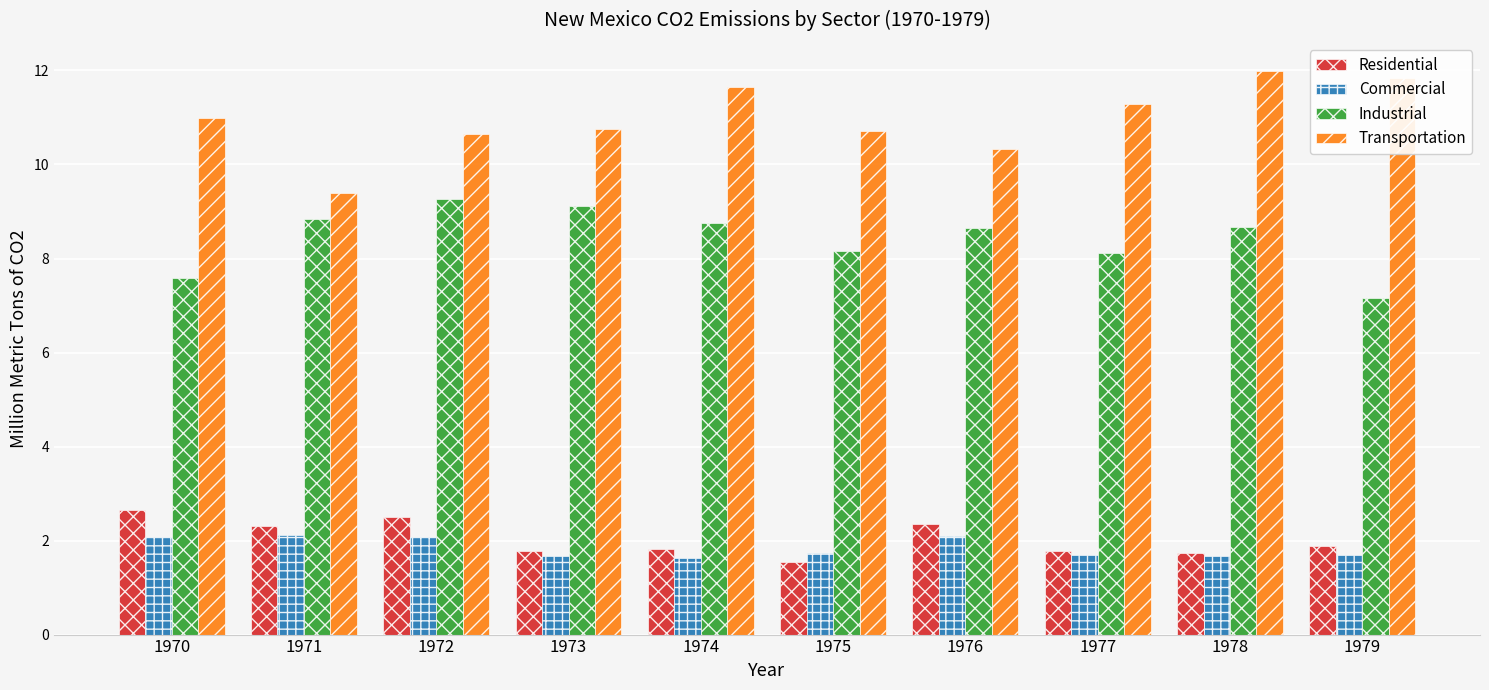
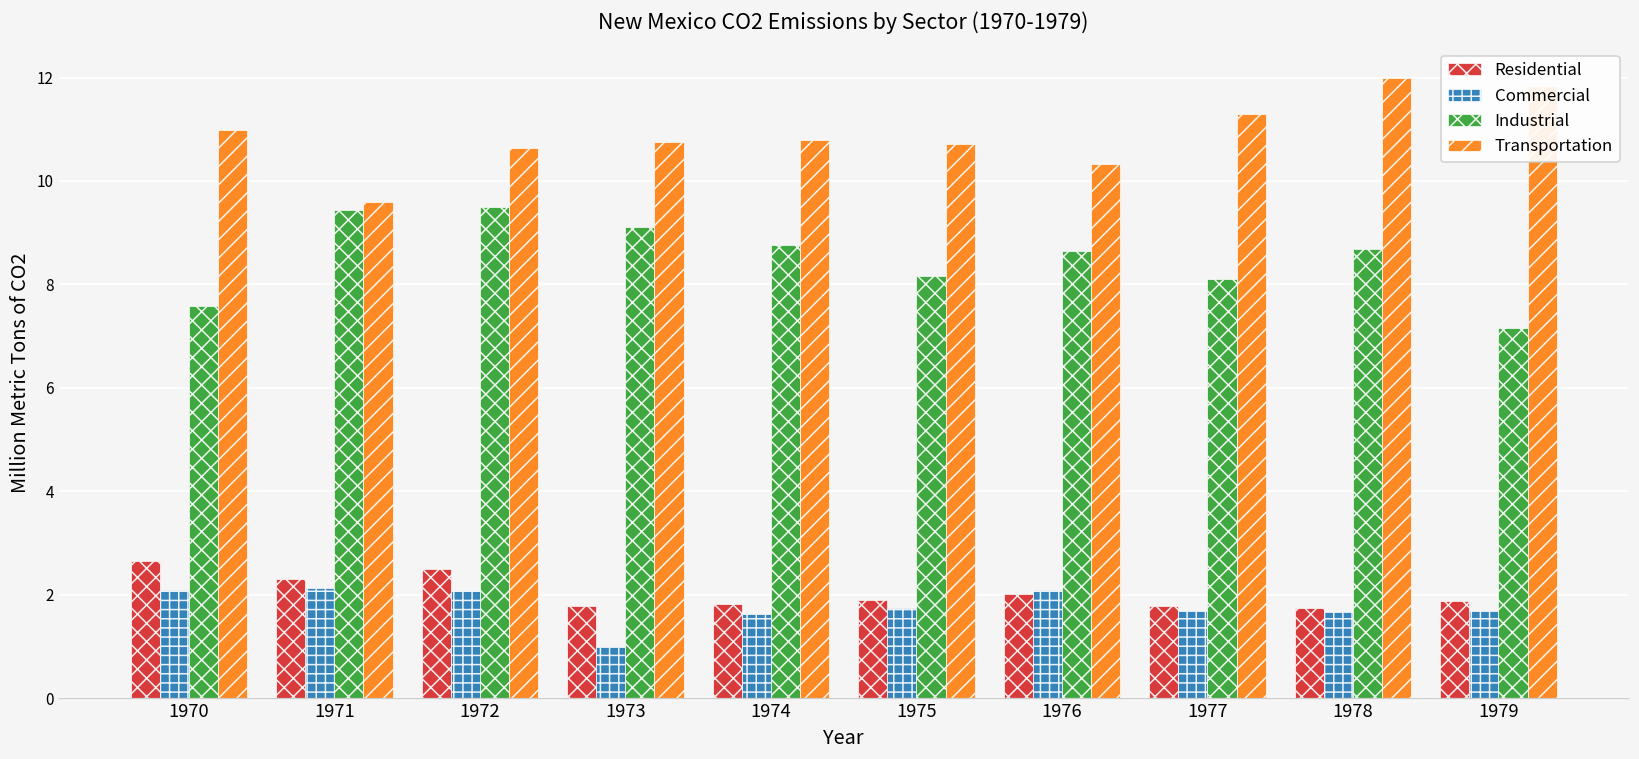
  {
    "Residential": {
      "1970": 2.6,
      "1971": 2.3,
      "1972": 2.5,
      "1973": 1.8,
      "1974": 1.8,
-     "1975": 1.5,
-     "1976": 2.4,
+     "1975": 1.9,
+     "1976": 2.0,
      "1977": 1.8,
      "1978": 1.7,
      "1979": 1.9
    },
    "Commercial": {
      "1970": 2.1,
      "1971": 2.1,
      "1972": 2.1,
-     "1973": 1.7,
+     "1973": 1.0,
      "1974": 1.6,
      "1975": 1.7,
      "1976": 2.1,
      "1977": 1.7,
      "1978": 1.7,
      "1979": 1.7
    },
    "Industrial": {
      "1970": 7.6,
-     "1971": 8.8,
-     "1972": 9.3,
+     "1971": 9.4,
+     "1972": 9.5,
      "1973": 9.1,
      "1974": 8.8,
      "1975": 8.2,
      "1976": 8.6,
      "1977": 8.1,
      "1978": 8.7,
      "1979": 7.2
    },
    "Transportation": {
      "1970": 11.0,
-     "1971": 9.4,
+     "1971": 9.6,
      "1972": 10.6,
      "1973": 10.8,
-     "1974": 11.6,
+     "1974": 10.8,
      "1975": 10.7,
      "1976": 10.3,
      "1977": 11.3,
      "1978": 12.0
    }
  }
